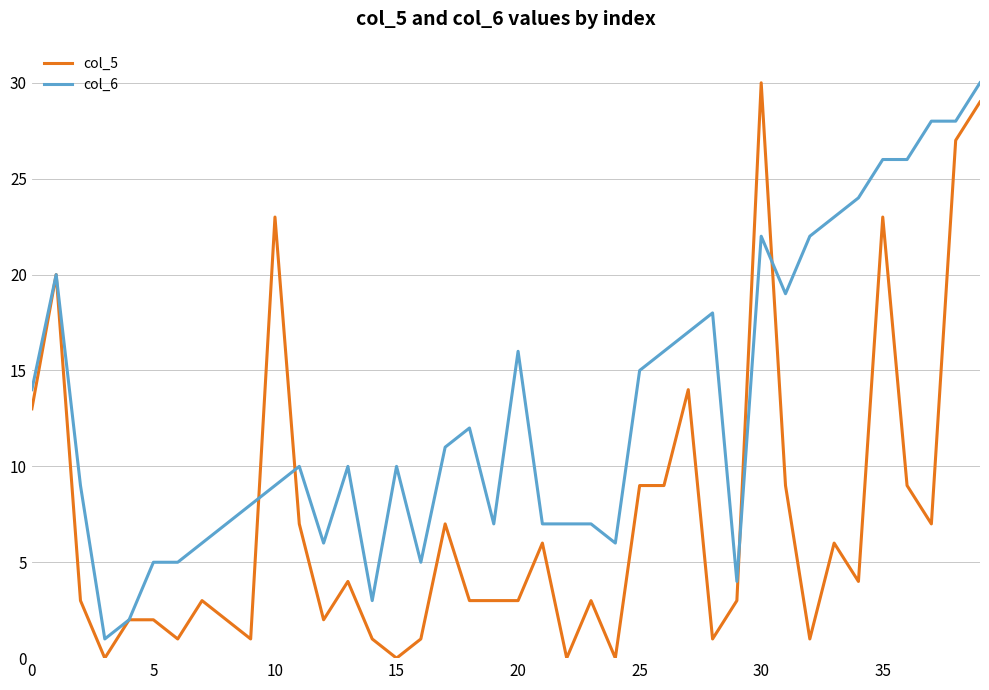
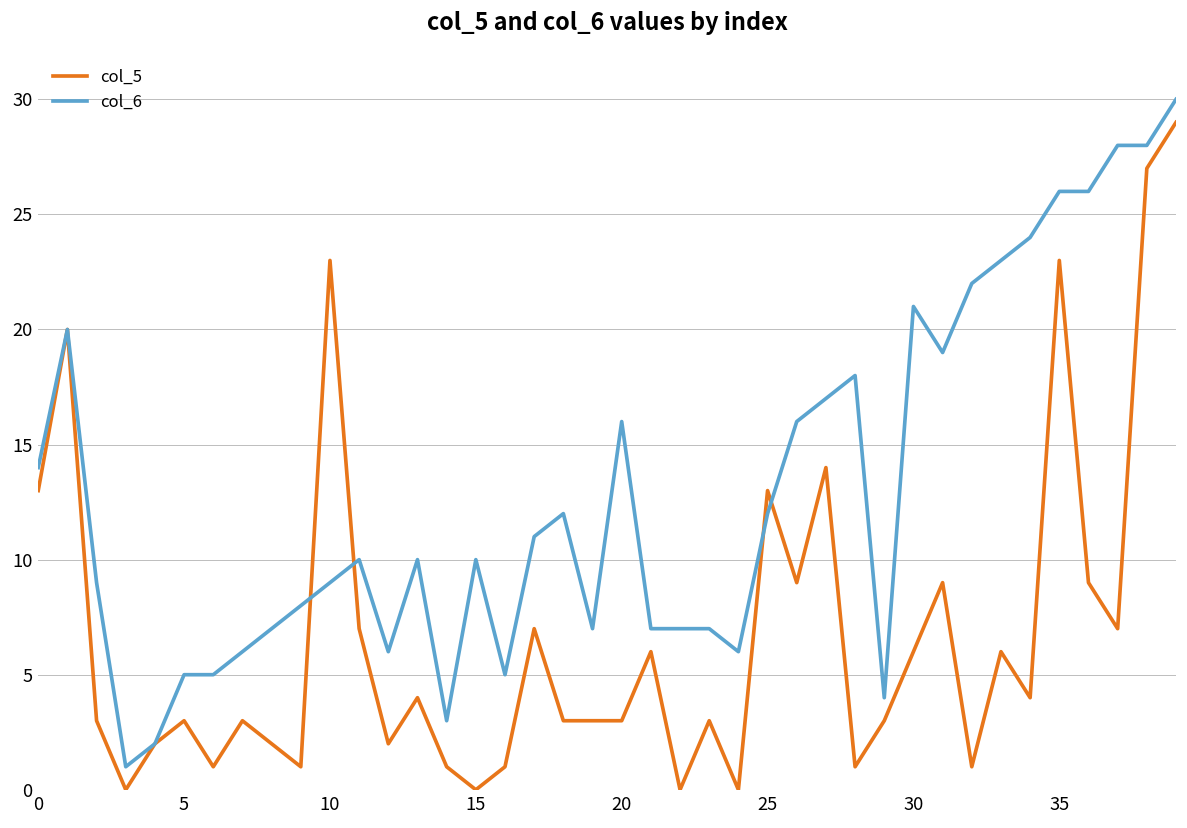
  {
    "col_5": {
      "0": 13,
-     "5": 2,
+     "5": 3,
      "10": 23,
      "15": 0,
      "20": 3,
-     "25": 9,
-     "30": 30,
+     "25": 13,
+     "30": 6,
      "35": 23
    },
    "col_6": {
      "0": 14,
      "5": 5,
      "10": 9,
      "15": 10,
      "20": 16,
-     "25": 15,
-     "30": 22,
+     "25": 12,
+     "30": 21,
      "35": 26
    }
  }
